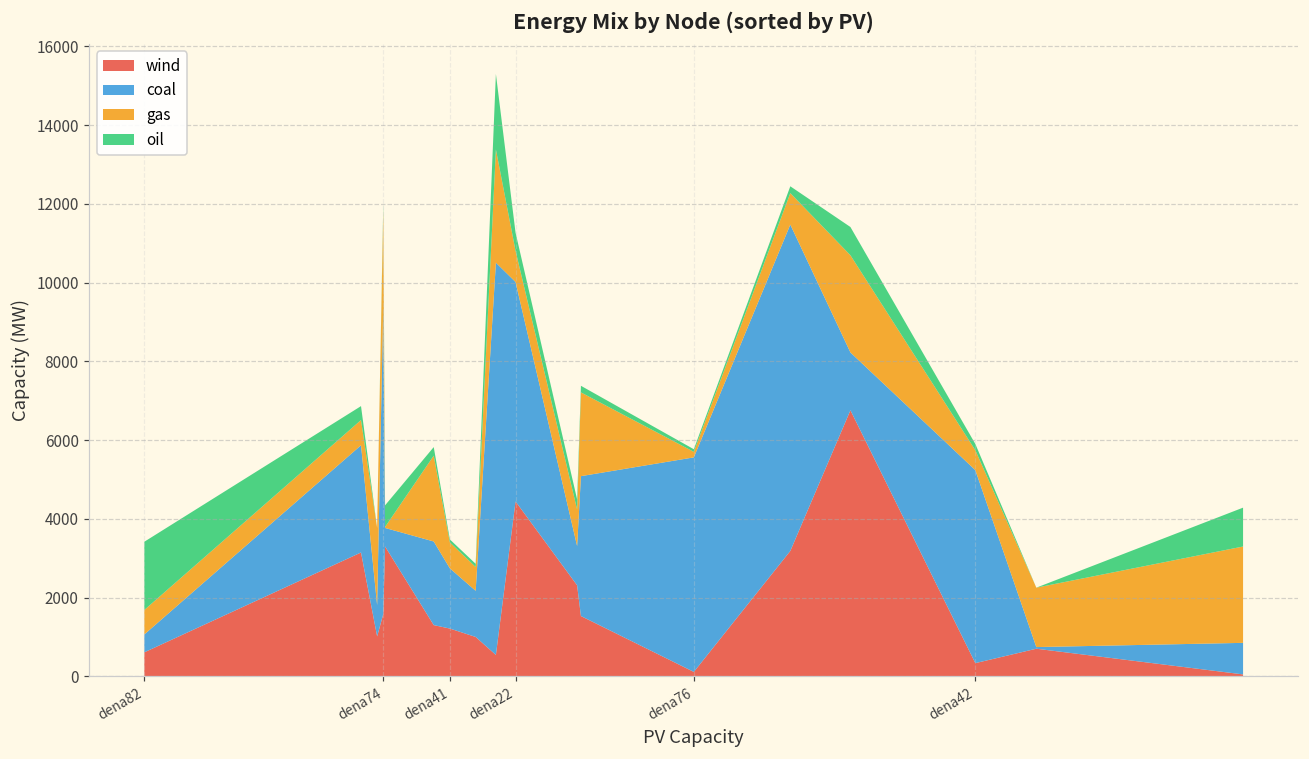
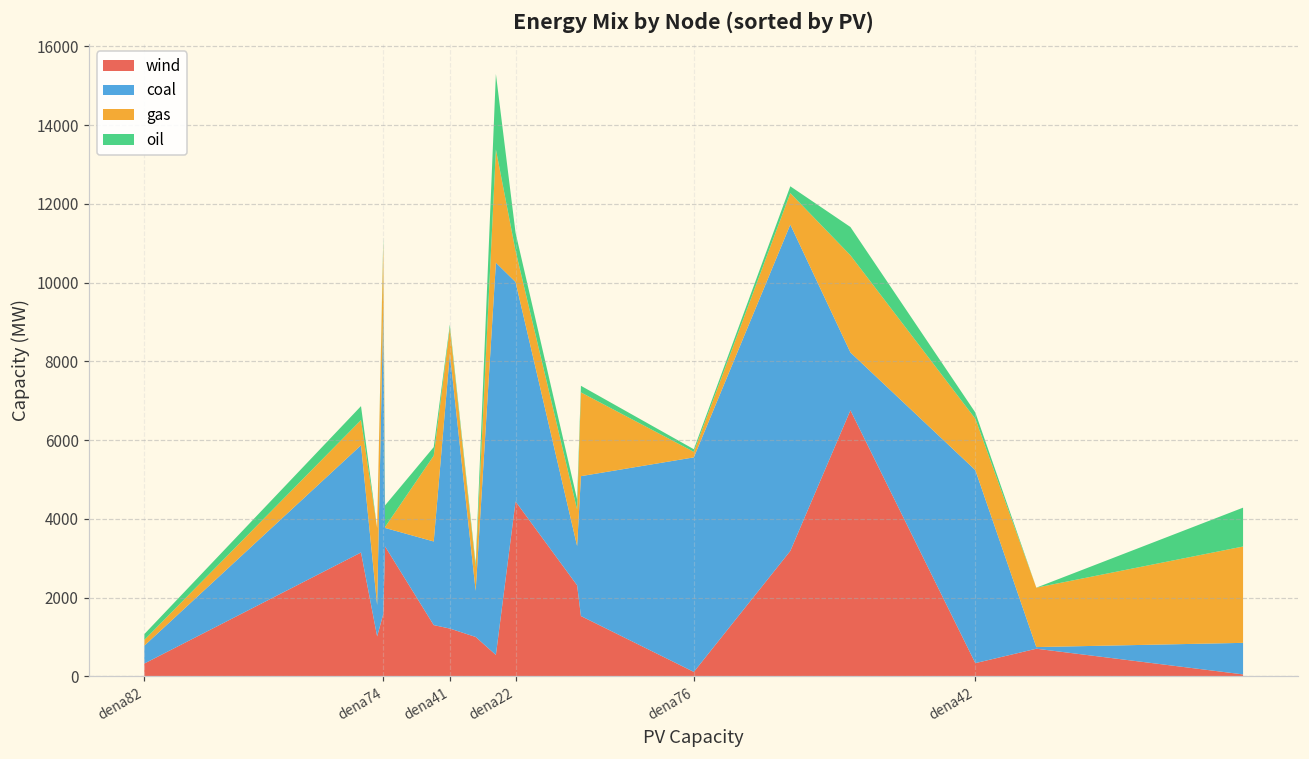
  {
    "wind": {
-     "dena82": 600,
+     "dena82": 300,
      "dena74": 1600,
      "dena41": 1200,
      "dena22": 4400,
      "dena76": 100,
      "dena42": 300
    },
    "coal": {
      "dena82": 500,
      "dena74": 7800,
-     "dena41": 1500,
+     "dena41": 7000,
      "dena22": 5600,
      "dena76": 5400,
      "dena42": 4900
    },
    "gas": {
-     "dena82": 600,
-     "dena74": 2400,
+     "dena82": 100,
+     "dena74": 1600,
      "dena41": 700,
      "dena22": 800,
-     "dena42": 500
+     "dena42": 1300
    },
    "oil": {
-     "dena82": 1700,
+     "dena82": 100,
      "dena74": 200,
      "dena41": 100,
      "dena22": 500,
      "dena42": 200
    }
  }
